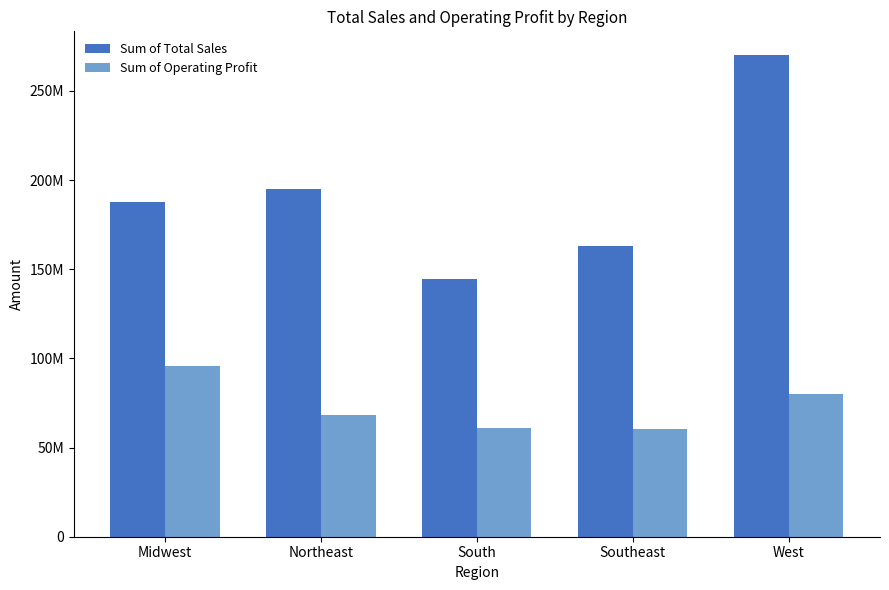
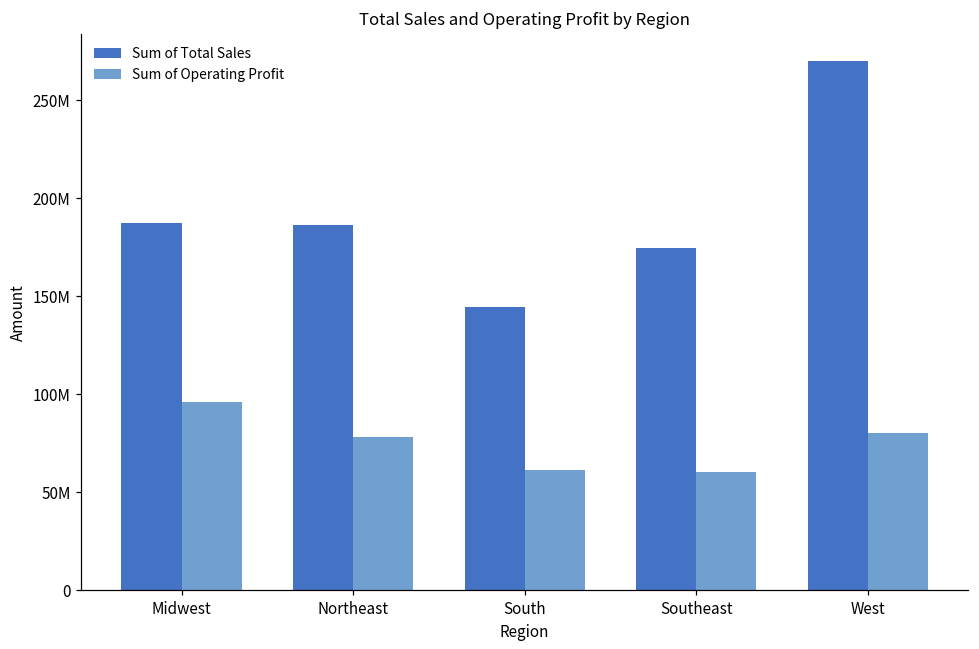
  {
    "Sum of Total Sales": {
      "Midwest": 187000000,
-     "Northeast": 195000000,
+     "Northeast": 186000000,
      "South": 145000000,
-     "Southeast": 163000000,
+     "Southeast": 175000000,
      "West": 270000000
    },
    "Sum of Operating Profit": {
      "Midwest": 96000000,
-     "Northeast": 68000000,
+     "Northeast": 78000000,
      "South": 61000000,
      "Southeast": 61000000,
      "West": 80000000
    }
  }
